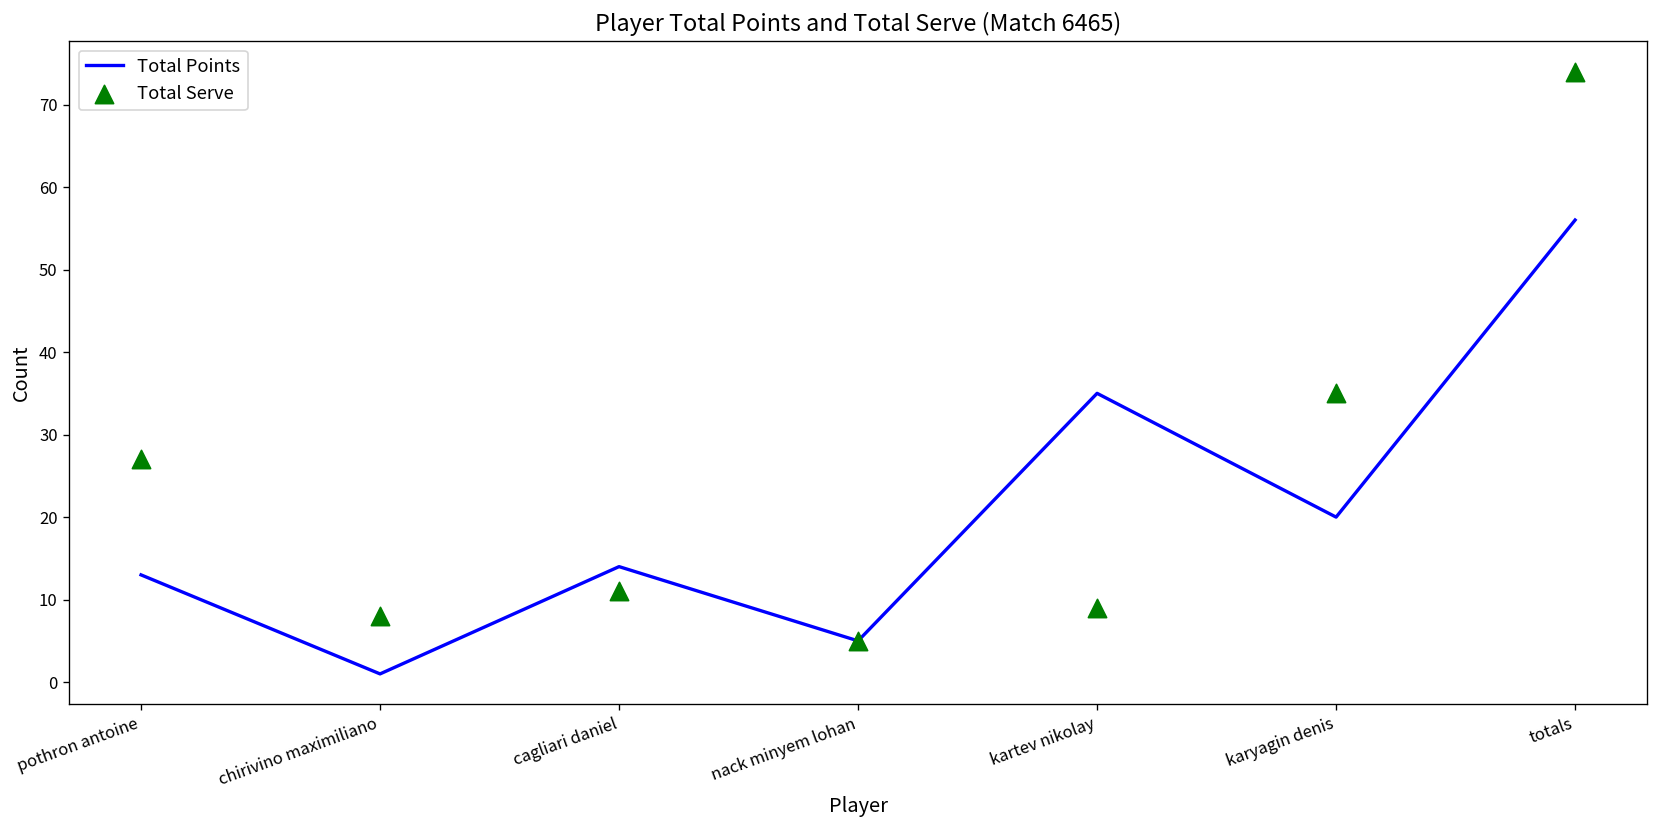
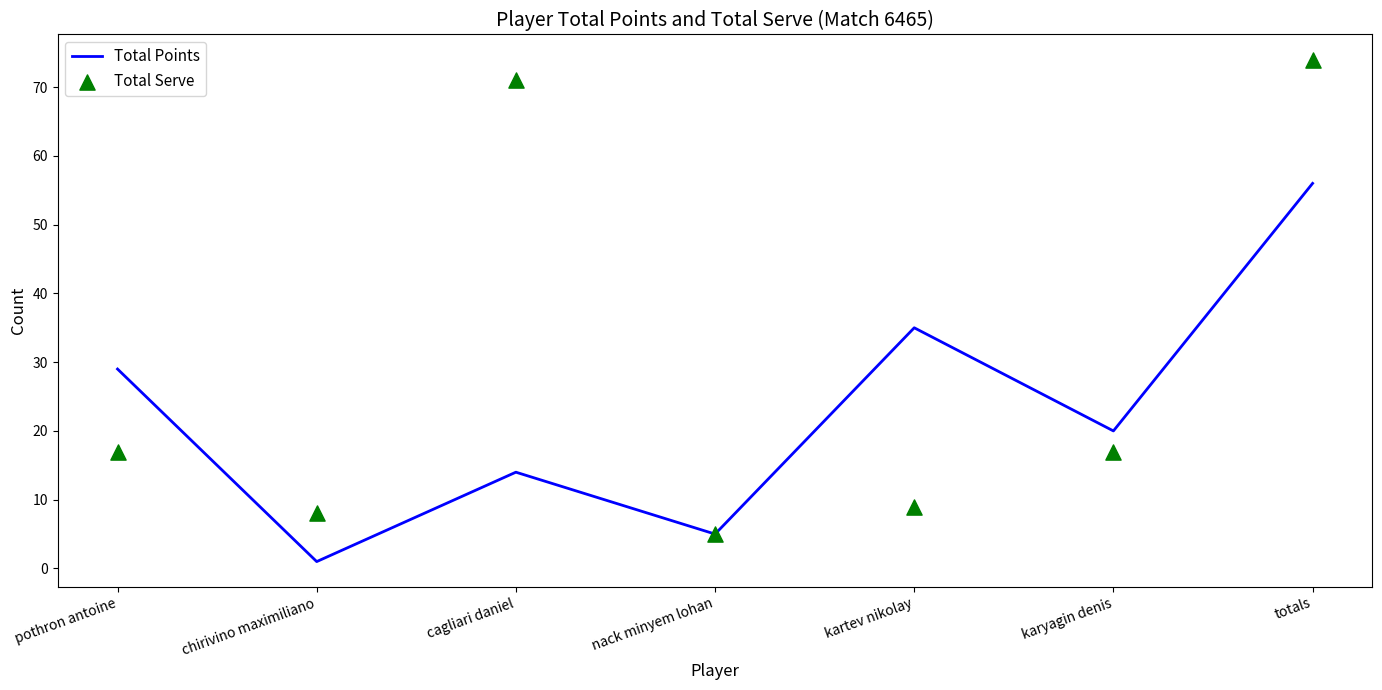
  {
    "Total Points": {
-     "pothron antoine": 13,
+     "pothron antoine": 29,
      "chirivino maximiliano": 1,
      "cagliari daniel": 14,
      "kartev nikolay": 35,
      "karyagin denis": 20,
      "totals": 56
    },
    "Total Serve": {
-     "pothron antoine": 27,
-     "cagliari daniel": 11,
-     "karyagin denis": 35
+     "pothron antoine": 17,
+     "cagliari daniel": 71,
+     "karyagin denis": 17
    }
  }
